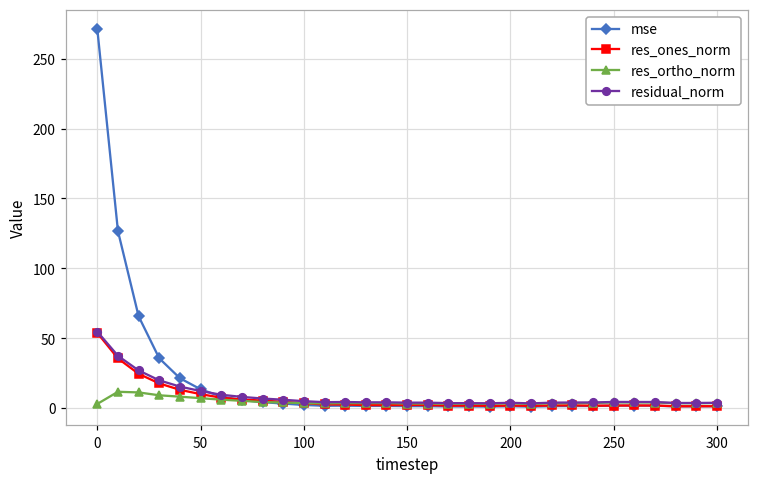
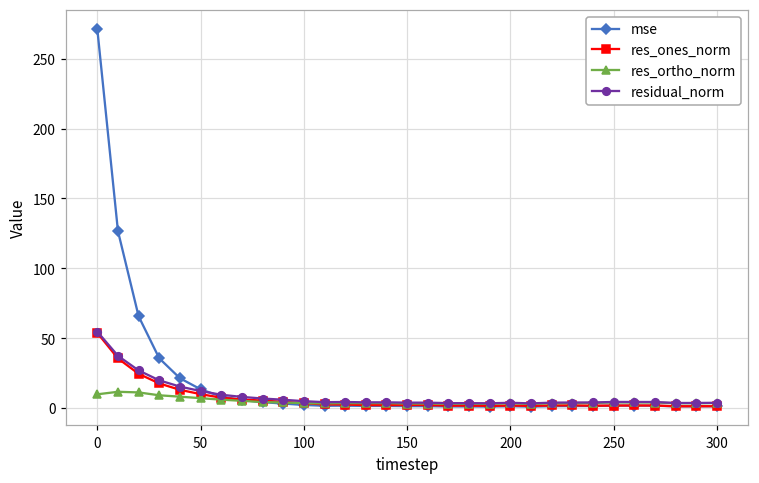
  {
    "mse": {
      "0": 271
    },
    "res_ones_norm": {
      "50": 10
    },
    "res_ortho_norm": {
-     "0": 3,
+     "0": 10,
      "50": 7
    }
  }
